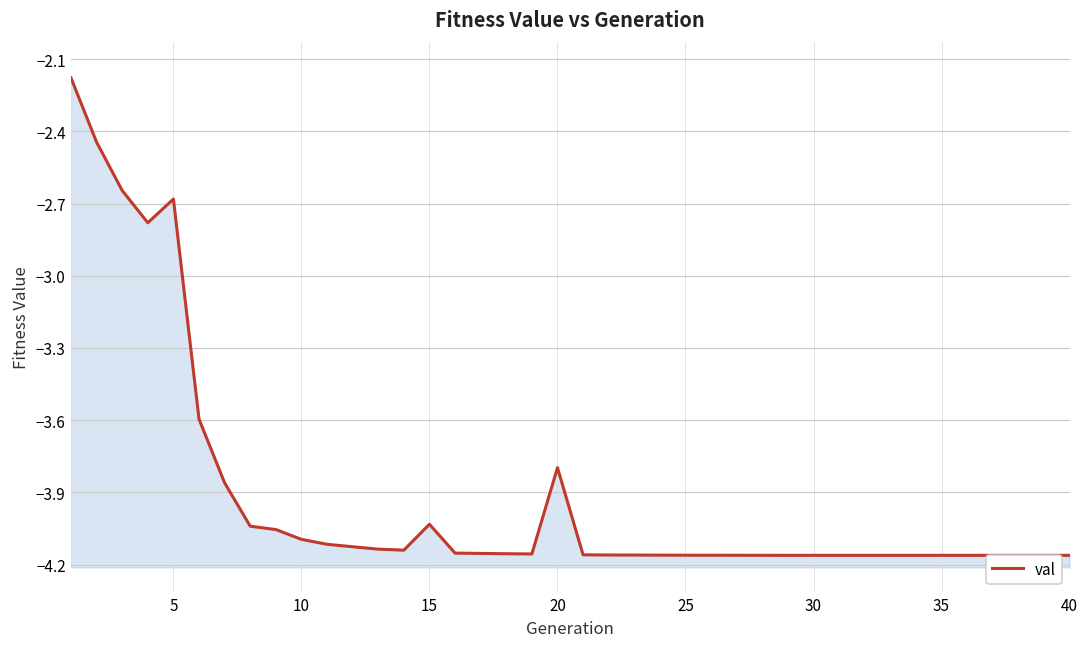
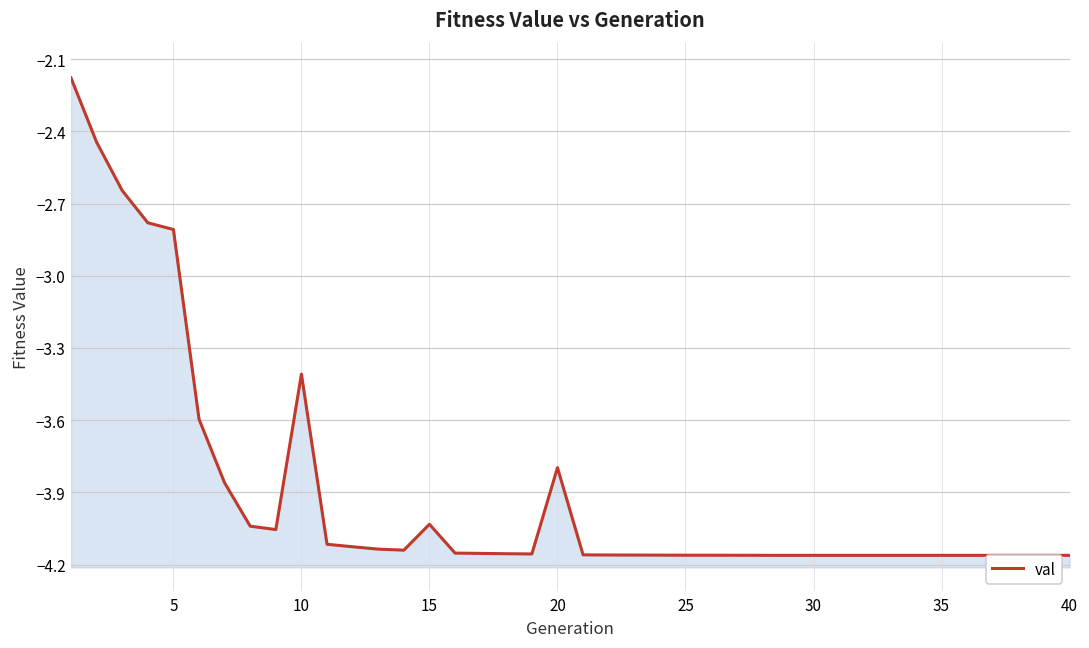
  {
-   "5": -2.68,
-   "10": -4.10,
+   "5": -2.81,
+   "10": -3.41,
    "15": -4.03,
    "20": -3.80,
    "25": -4.16,
    "30": -4.16,
    "35": -4.16,
    "40": -4.16
  }
